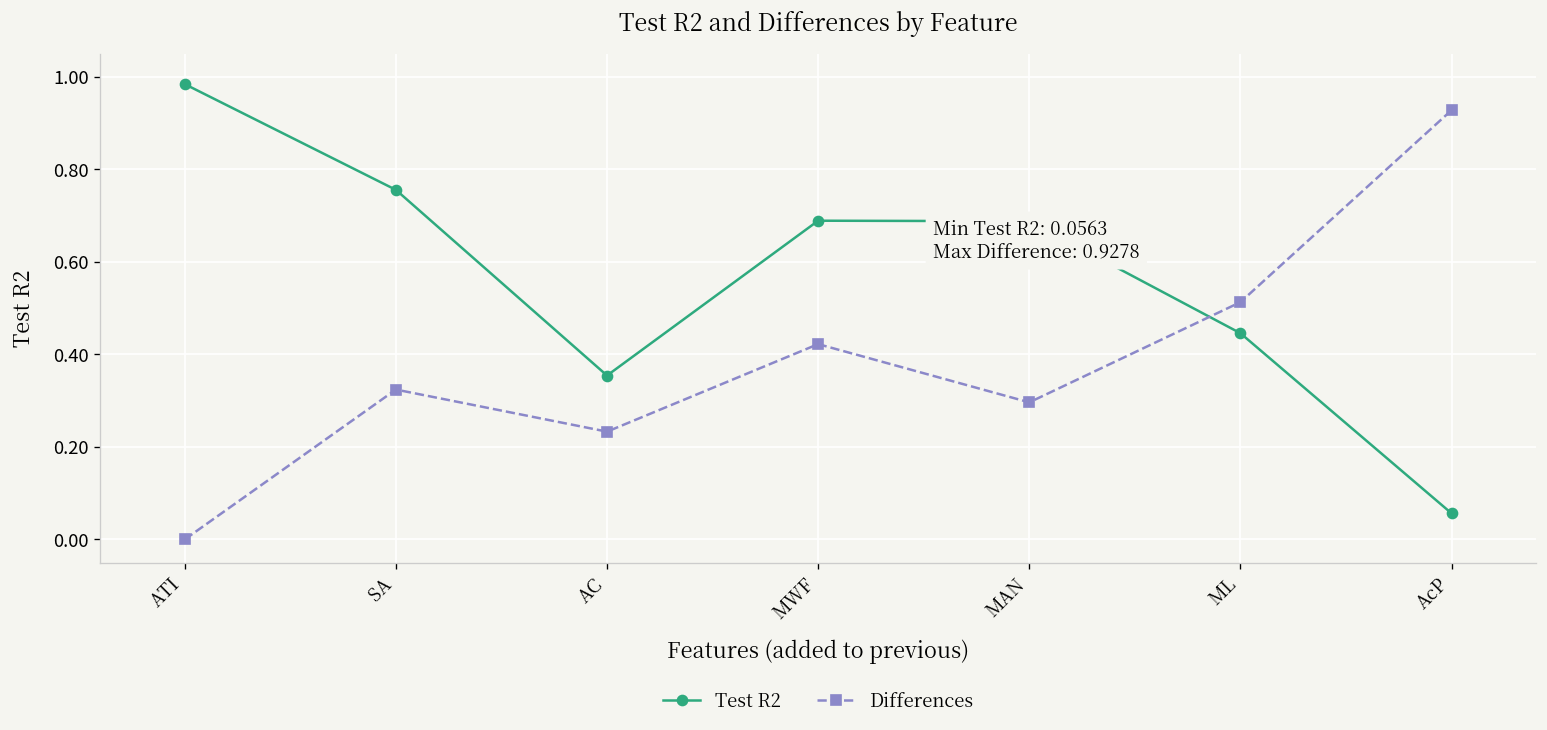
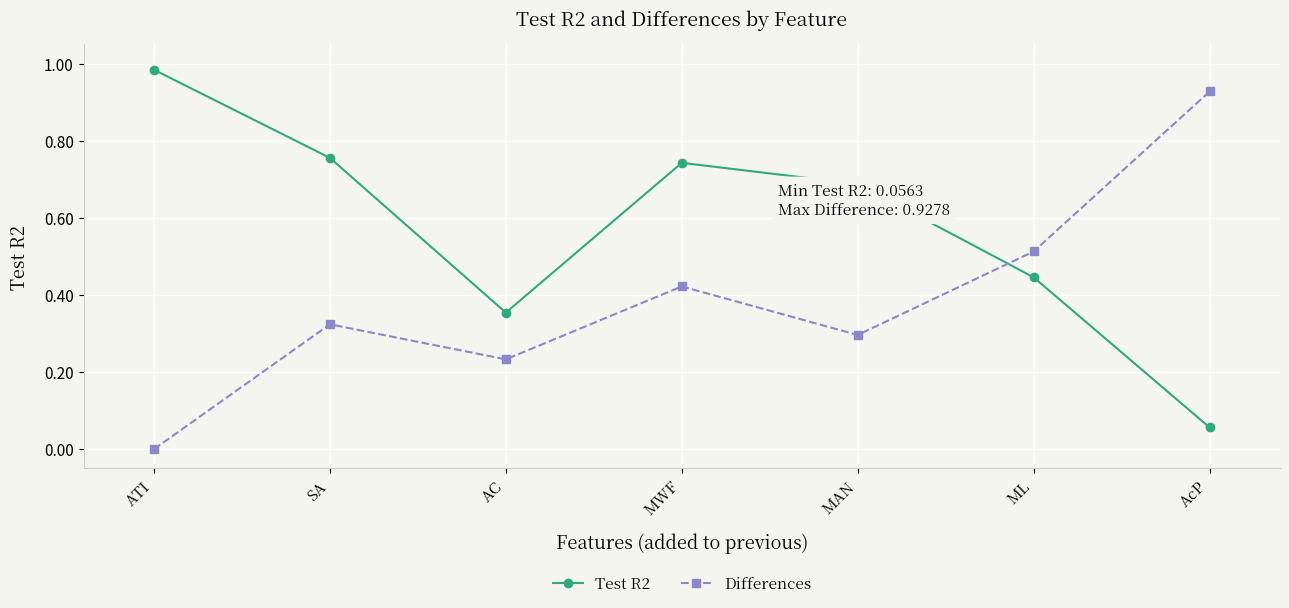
  {
    "Test R2": {
      "ATI": 0.98,
      "SA": 0.76,
      "AC": 0.35,
-     "MWF": 0.69,
+     "MWF": 0.74,
      "ML": 0.45,
      "AcP": 0.06
    },
    "Differences": {
      "ATI": 0.00,
      "SA": 0.32,
      "AC": 0.23,
      "MWF": 0.42,
      "MAN": 0.30,
      "ML": 0.51,
      "AcP": 0.93
    }
  }
